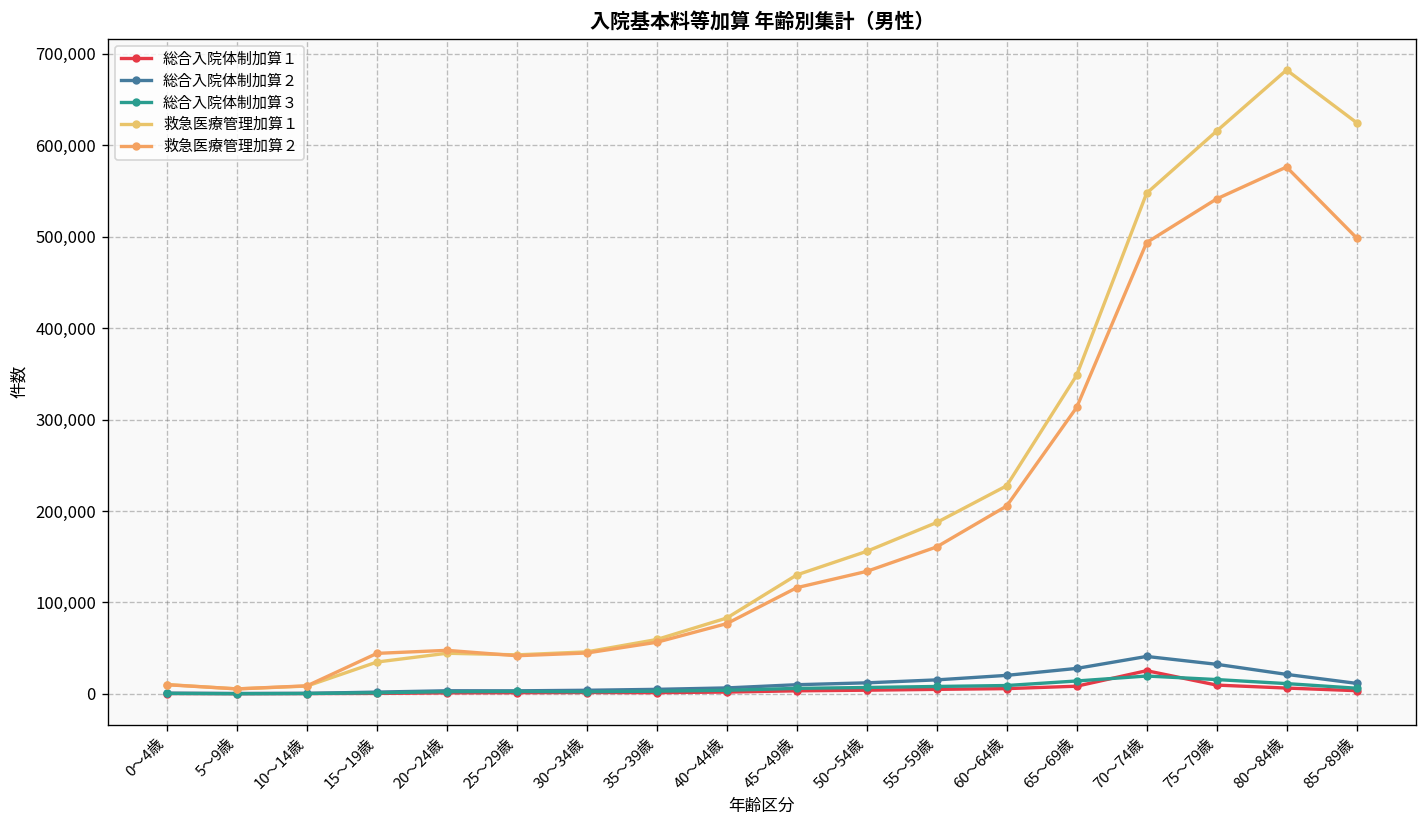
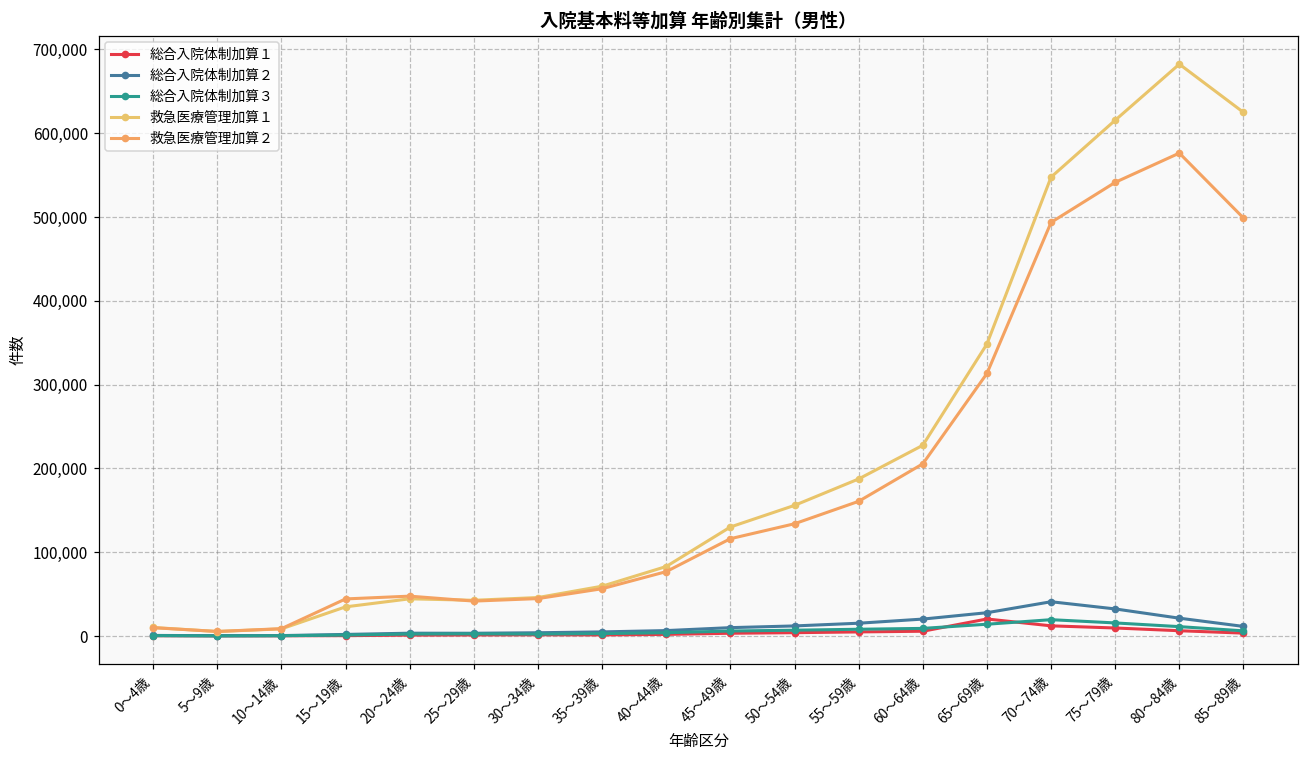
  {
    "総合入院体制加算１": {
      "60～64歳": "10,000",
-     "65～69歳": "10,000",
-     "70～74歳": "30,000",
+     "65～69歳": "20,000",
+     "70～74歳": "10,000",
      "75～79歳": "10,000",
      "80～84歳": "10,000"
    }
  }
